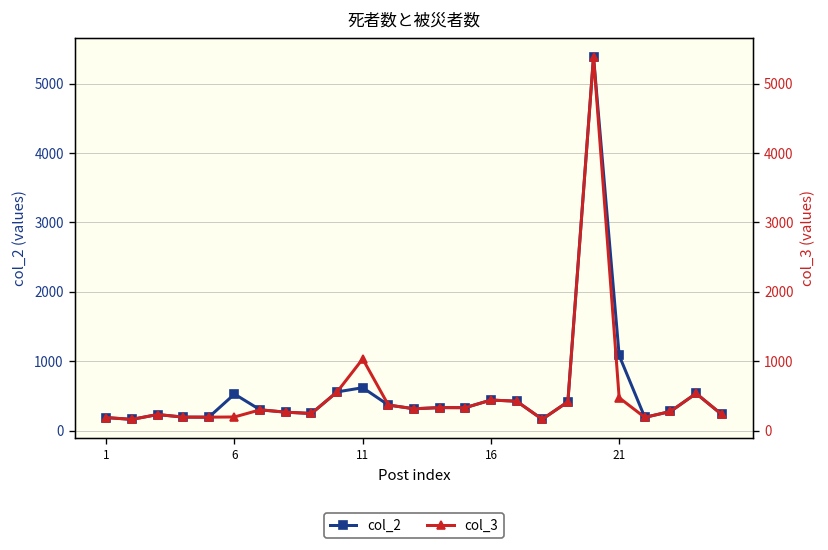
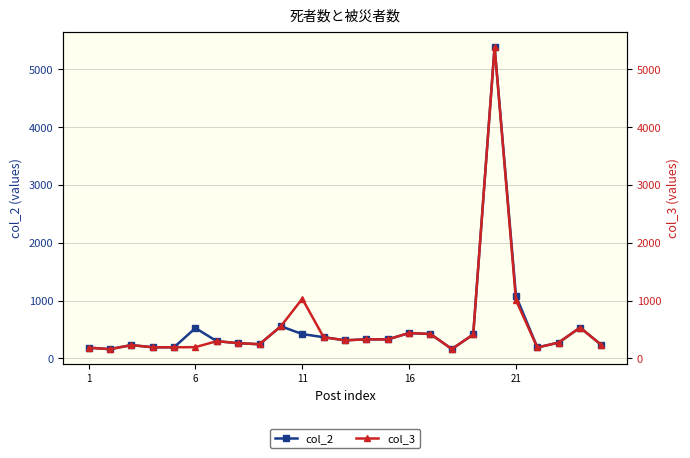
  {
    "col_2": {
      "1": 200,
      "6": 500,
-     "11": 600,
+     "11": 400,
      "16": 400,
      "21": 1100
    },
    "col_3": {
      "1": 200,
      "6": 200,
      "11": 1000,
      "16": 400,
-     "21": 500
+     "21": 1000
    }
  }
